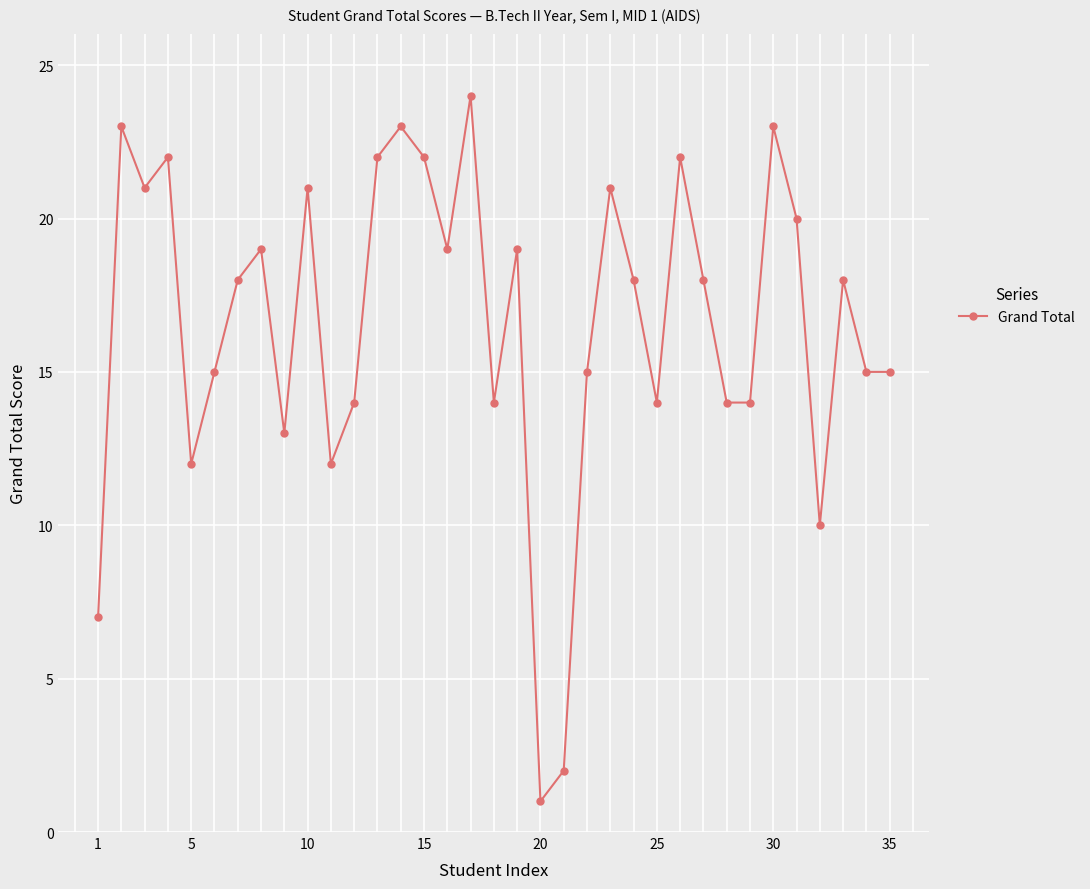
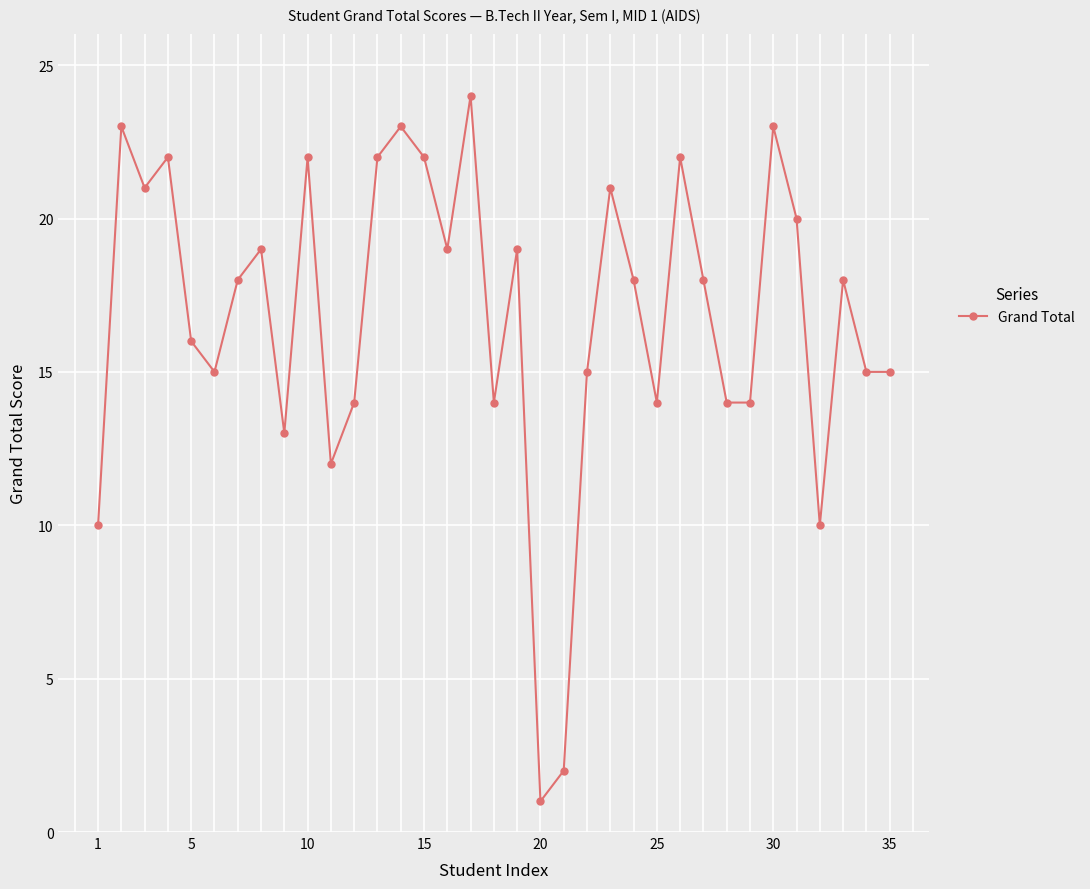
  {
-   "1": 7,
-   "5": 12,
-   "10": 21,
+   "1": 10,
+   "5": 16,
+   "10": 22,
    "15": 22,
    "20": 1,
    "25": 14,
    "30": 23,
    "35": 15
  }
